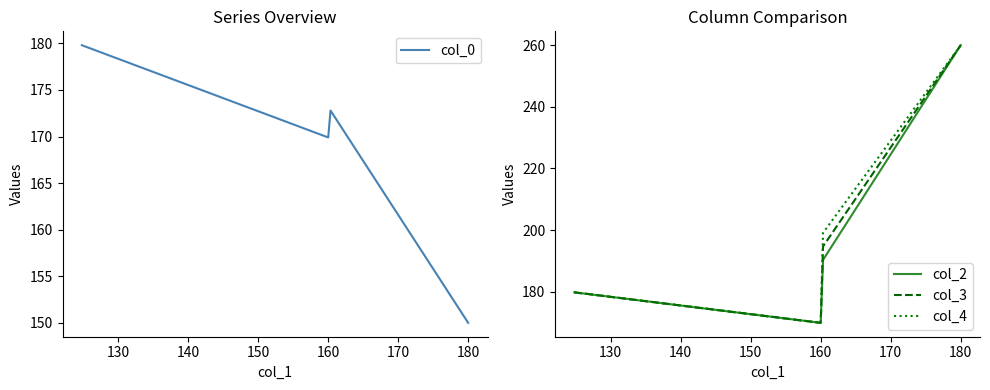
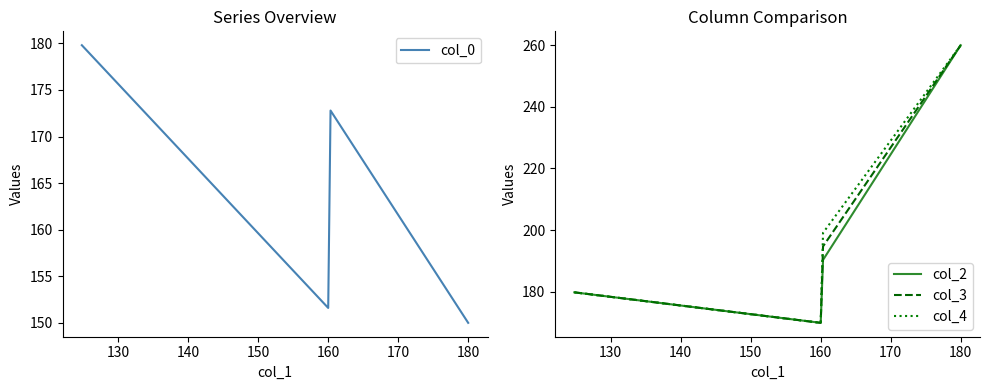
  {
    "Series Overview": {
-     "160": 170,
+     "160": 152,
      "180": 150
    }
  }
